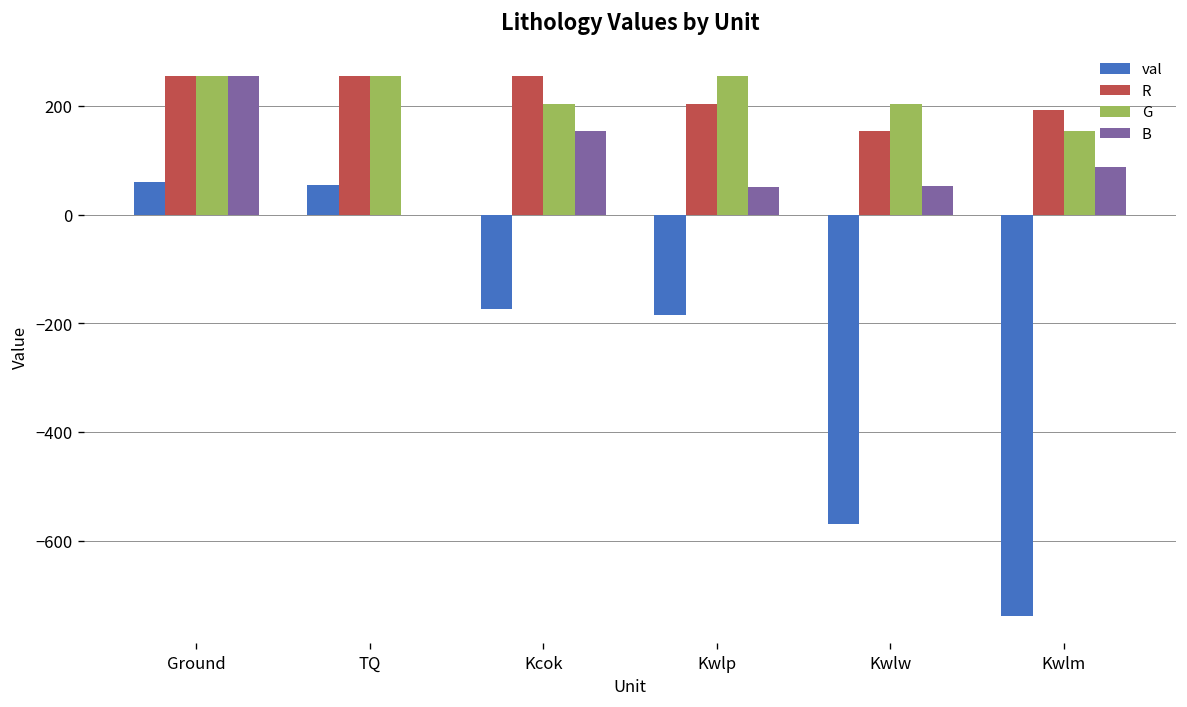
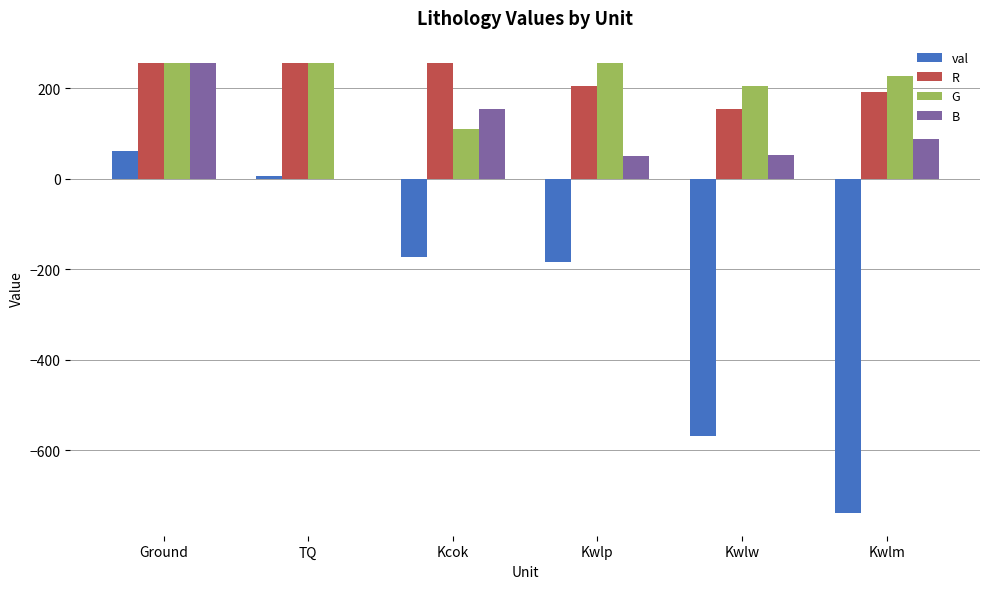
  {
    "val": {
      "Ground": 60,
-     "TQ": 60,
+     "TQ": 10,
      "Kcok": -170,
      "Kwlp": -180,
      "Kwlw": -570,
      "Kwlm": -740
    },
    "R": {
      "Ground": 260,
      "TQ": 260,
      "Kcok": 260,
      "Kwlp": 200,
      "Kwlw": 150,
      "Kwlm": 190
    },
    "G": {
      "Ground": 260,
      "TQ": 260,
-     "Kcok": 200,
+     "Kcok": 110,
      "Kwlp": 260,
      "Kwlw": 200,
-     "Kwlm": 150
+     "Kwlm": 230
    },
    "B": {
      "Ground": 260,
      "TQ": 0,
      "Kcok": 150,
      "Kwlp": 50,
      "Kwlw": 50,
      "Kwlm": 90
    }
  }
